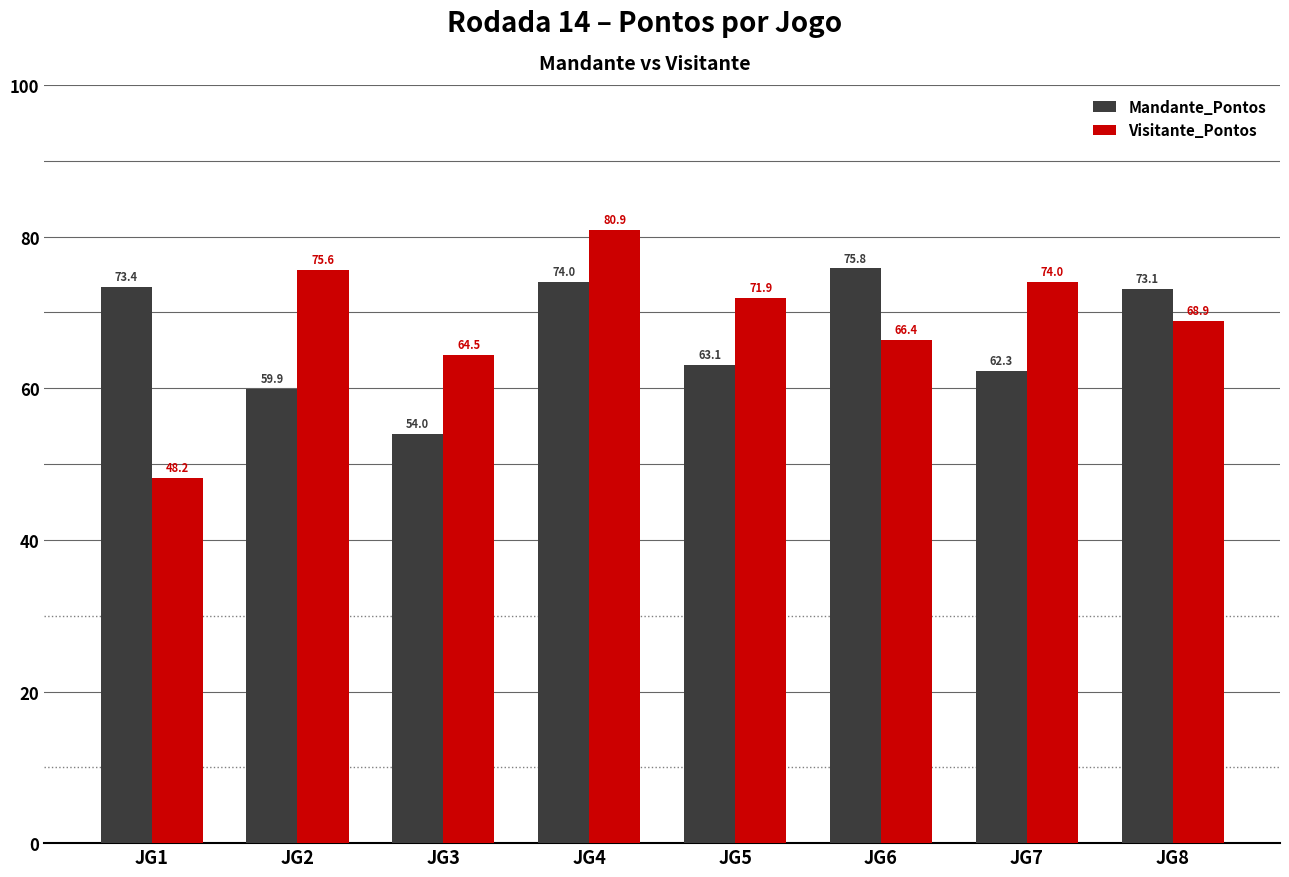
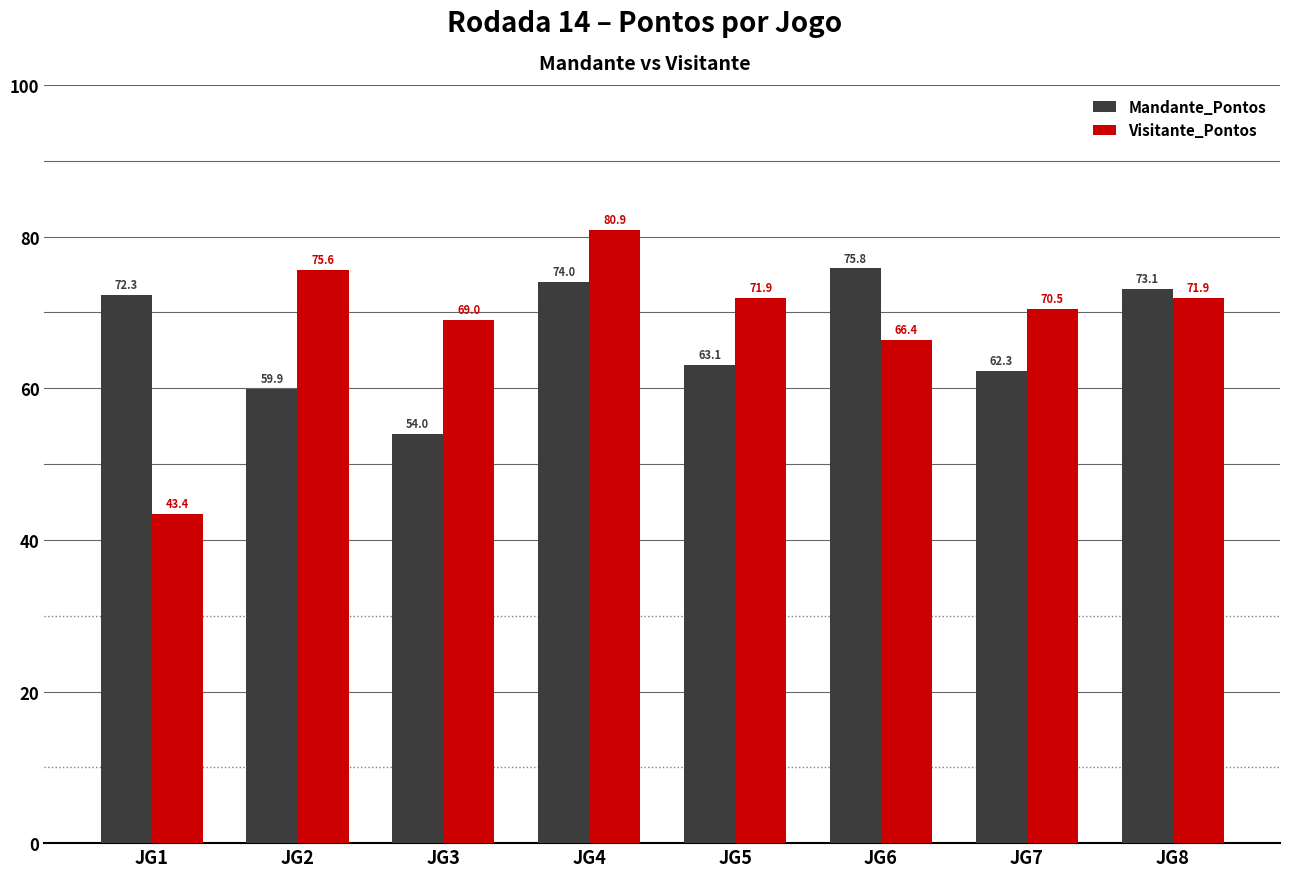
  {
    "Mandante_Pontos": {
-     "JG1": 73.4,
+     "JG1": 72.3,
      "JG2": 59.9,
      "JG3": 54.0,
      "JG4": 74.0,
      "JG5": 63.1,
      "JG6": 75.8,
      "JG7": 62.3,
      "JG8": 73.1
    },
    "Visitante_Pontos": {
-     "JG1": 48.2,
+     "JG1": 43.4,
      "JG2": 75.6,
-     "JG3": 64.5,
+     "JG3": 69.0,
      "JG4": 80.9,
      "JG5": 71.9,
      "JG6": 66.4,
-     "JG7": 74.0,
-     "JG8": 68.9
+     "JG7": 70.5,
+     "JG8": 71.9
    }
  }
